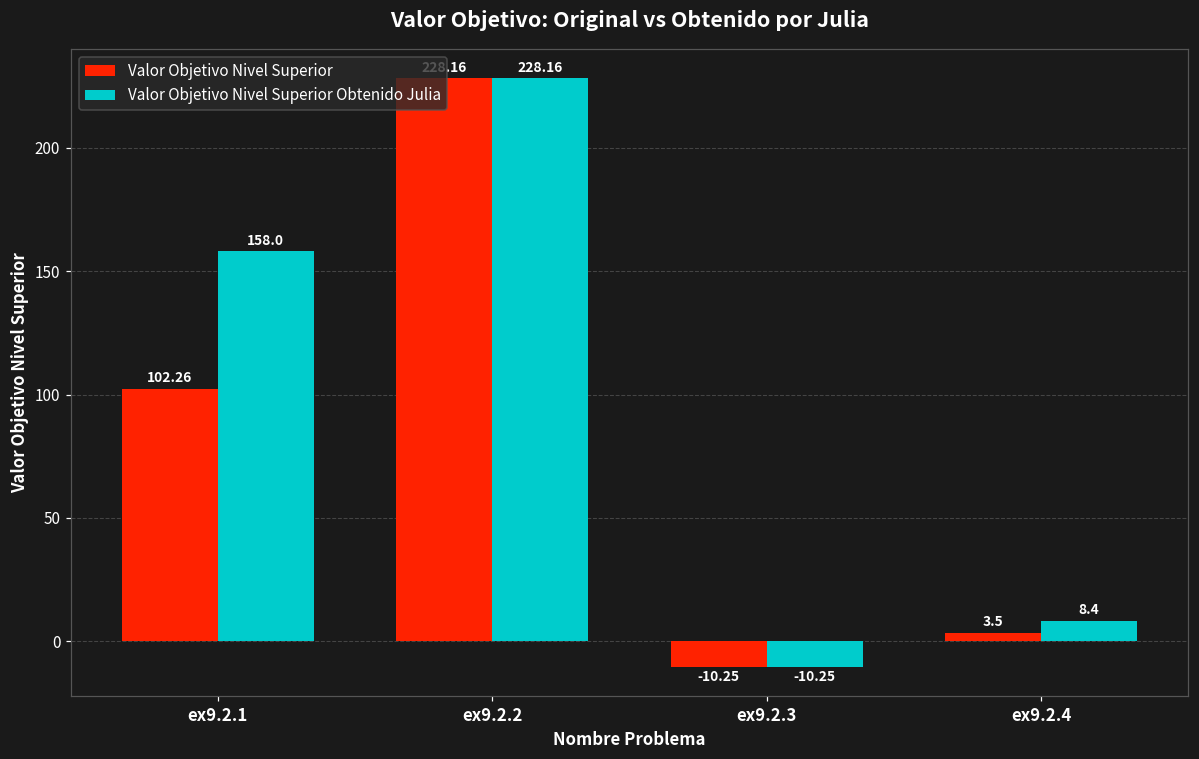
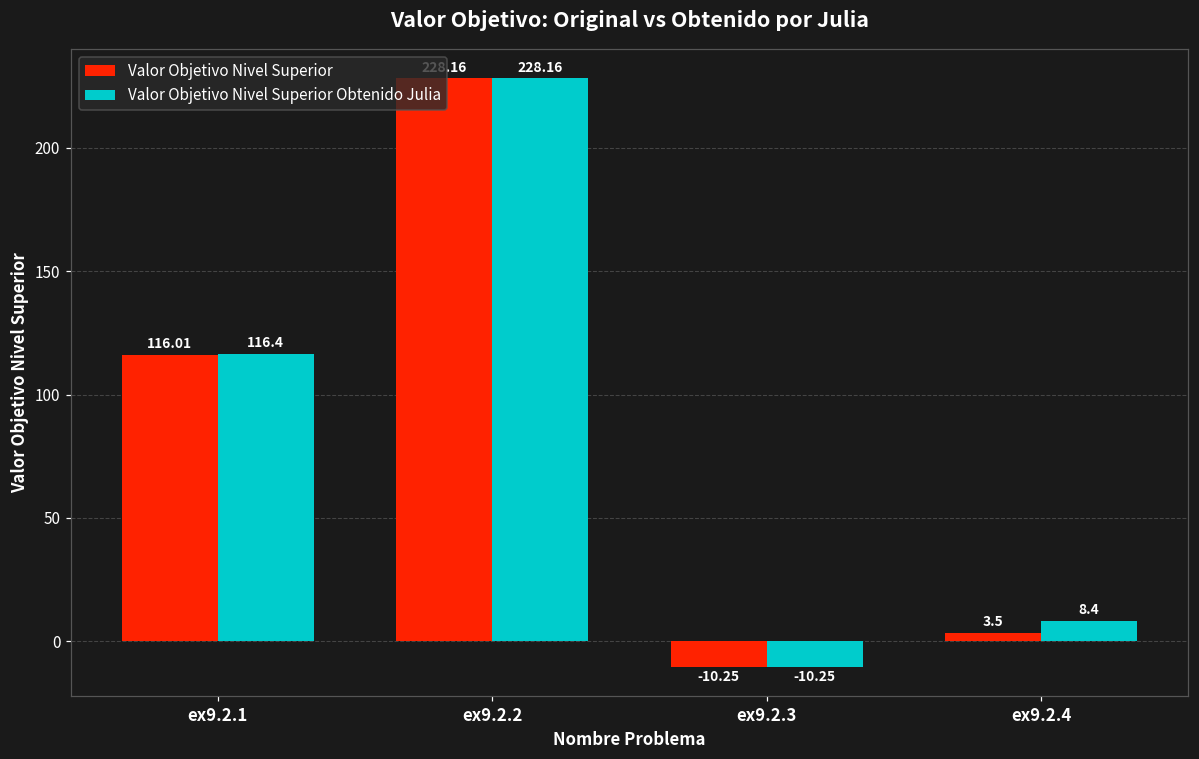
  {
    "Valor Objetivo Nivel Superior": {
-     "ex9.2.1": 102.26,
+     "ex9.2.1": 116.01,
      "ex9.2.3": -10.25,
      "ex9.2.4": 3.5
    },
    "Valor Objetivo Nivel Superior Obtenido Julia": {
-     "ex9.2.1": 158.0,
+     "ex9.2.1": 116.4,
      "ex9.2.2": 228.16,
      "ex9.2.3": -10.25,
      "ex9.2.4": 8.4
    }
  }
